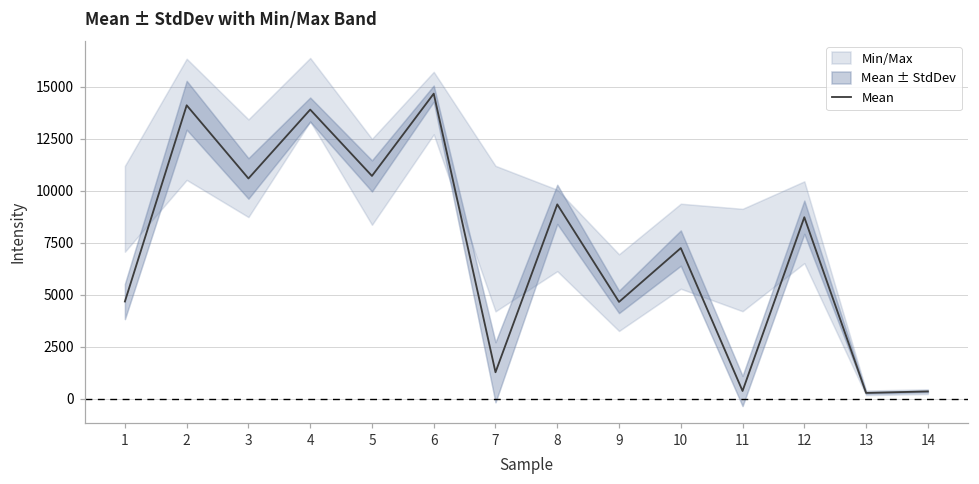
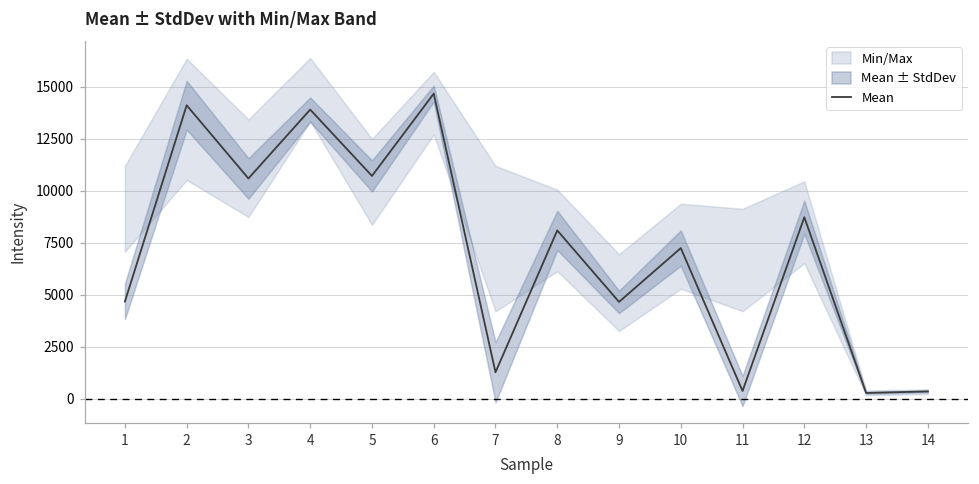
  {
    "Mean": {
      "1": 4700,
      "2": 14100,
      "3": 10600,
      "4": 13900,
      "5": 10700,
      "6": 14700,
      "7": 1300,
-     "8": 9300,
+     "8": 8100,
      "9": 4700,
      "10": 7200,
      "11": 400,
      "12": 8700
    }
  }
